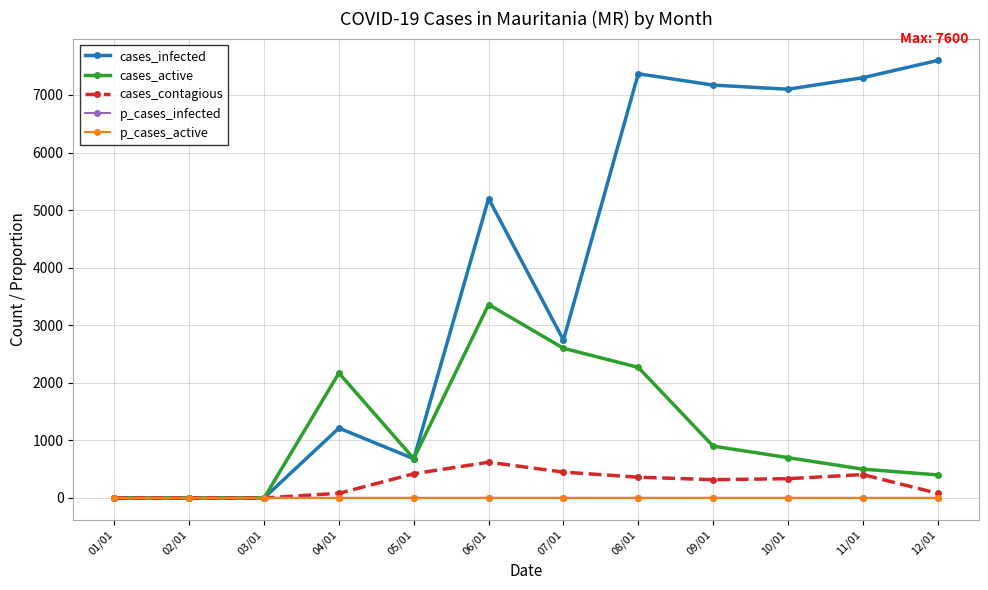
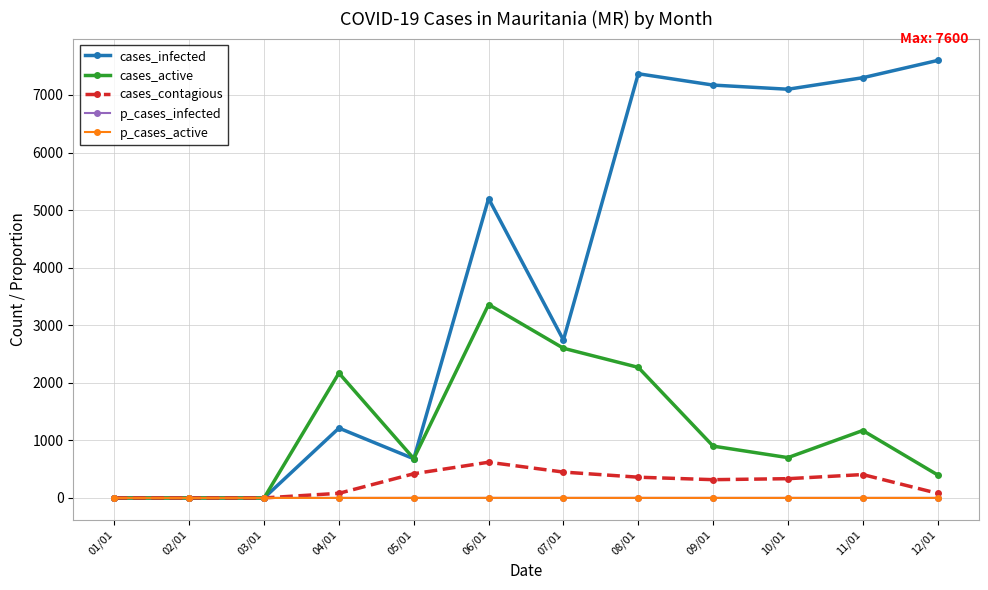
  {
    "cases_infected": {
      "12/01": 7600
    },
    "cases_active": {
      "04/01": 2200,
      "06/01": 3400,
      "07/01": 2600,
      "08/01": 2300,
      "09/01": 900,
      "10/01": 700,
-     "11/01": 500,
+     "11/01": 1200,
      "12/01": 400
    },
    "cases_contagious": {
      "04/01": 100,
      "05/01": 400,
      "06/01": 600,
      "07/01": 400,
      "08/01": 400,
      "09/01": 300,
      "10/01": 300,
      "11/01": 400,
      "12/01": 100
    },
    "p_cases_active": {
      "04/01": 0,
      "05/01": 0,
      "06/01": 0,
      "07/01": 0,
      "08/01": 0,
      "09/01": 0,
      "10/01": 0,
      "11/01": 0,
      "12/01": 0
    }
  }
